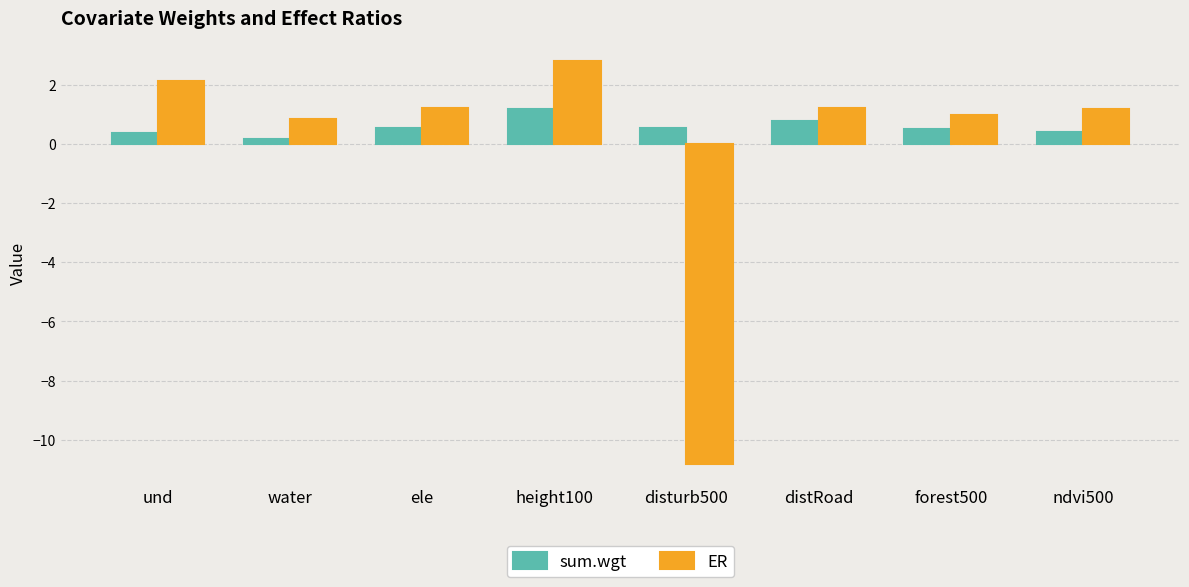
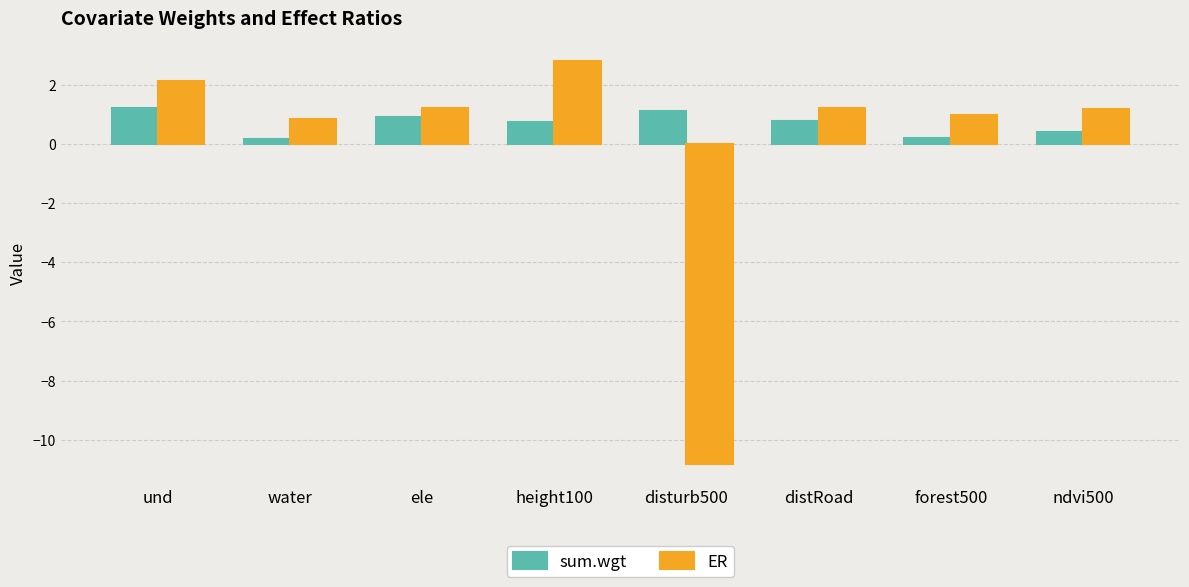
  {
    "sum.wgt": {
-     "und": 0.4,
+     "und": 1.2,
      "water": 0.2,
-     "ele": 0.5,
-     "height100": 1.2,
-     "disturb500": 0.5,
+     "ele": 0.9,
+     "height100": 0.7,
+     "disturb500": 1.1,
      "distRoad": 0.8,
-     "forest500": 0.5,
+     "forest500": 0.2,
      "ndvi500": 0.4
    },
    "ER": {
      "und": 2.1,
      "water": 0.8,
      "ele": 1.2,
      "height100": 2.8,
      "disturb500": -10.8,
      "distRoad": 1.2,
      "forest500": 1.0,
      "ndvi500": 1.2
    }
  }
